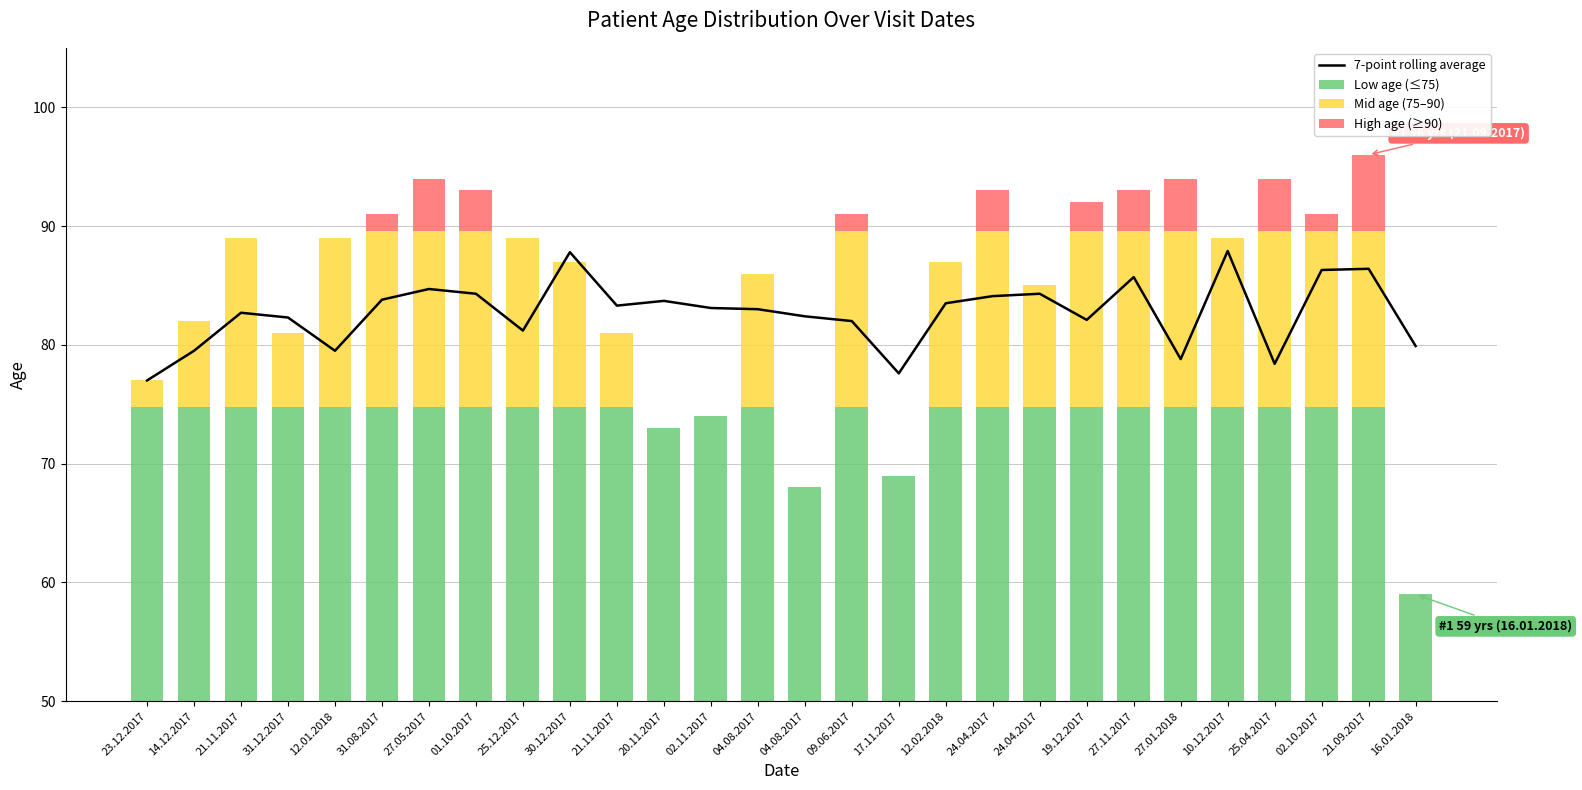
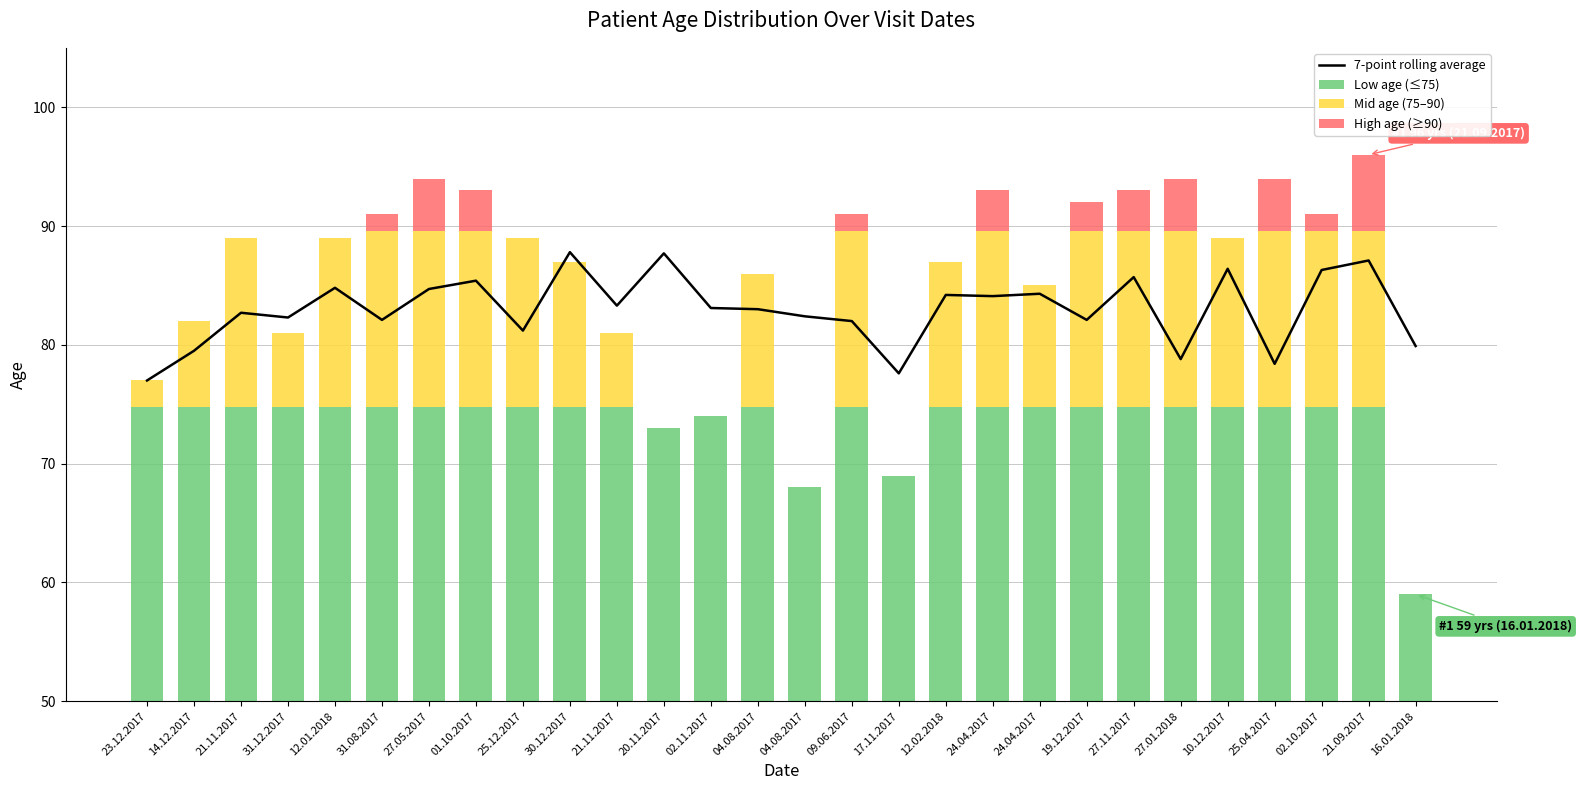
  {
    "7-point rolling average": {
      "23.12.2017": 77.0,
      "14.12.2017": 79.5,
      "31.12.2017": 82.3,
-     "12.01.2018": 79.5,
-     "31.08.2017": 83.8,
+     "12.01.2018": 84.8,
+     "31.08.2017": 82.1,
      "27.05.2017": 84.7,
-     "01.10.2017": 84.3,
+     "01.10.2017": 85.4,
      "25.12.2017": 81.2,
      "30.12.2017": 87.8,
-     "20.11.2017": 83.7,
+     "20.11.2017": 87.7,
      "02.11.2017": 83.1,
      "09.06.2017": 82.0,
      "17.11.2017": 77.6,
-     "12.02.2018": 83.5,
+     "12.02.2018": 84.2,
      "19.12.2017": 82.1,
      "27.11.2017": 85.7,
      "27.01.2018": 78.8,
-     "10.12.2017": 87.9,
+     "10.12.2017": 86.4,
      "25.04.2017": 78.4,
      "02.10.2017": 86.3,
-     "21.09.2017": 86.4,
+     "21.09.2017": 87.1,
      "16.01.2018": 79.9
    },
    "Low age (≤75)": {
      "23.12.2017": 74.8,
      "14.12.2017": 74.8,
      "31.12.2017": 74.8,
      "12.01.2018": 74.8,
      "31.08.2017": 74.8,
      "27.05.2017": 74.8,
      "01.10.2017": 74.8,
      "25.12.2017": 74.8,
      "30.12.2017": 74.8,
      "20.11.2017": 73.0,
      "02.11.2017": 74.0,
      "09.06.2017": 74.8,
      "17.11.2017": 69.0,
      "12.02.2018": 74.8,
      "19.12.2017": 74.8,
      "27.11.2017": 74.8,
      "27.01.2018": 74.8,
      "10.12.2017": 74.8,
      "25.04.2017": 74.8,
      "02.10.2017": 74.8,
      "21.09.2017": 74.8
    },
    "Mid age (75–90)": {
      "23.12.2017": 2.3,
      "14.12.2017": 7.3,
      "31.12.2017": 6.3,
      "12.01.2018": 14.3,
      "31.08.2017": 14.8,
      "27.05.2017": 14.8,
      "01.10.2017": 14.8,
      "25.12.2017": 14.3,
      "30.12.2017": 12.3,
      "20.11.2017": 0.0,
      "02.11.2017": 0.0,
      "09.06.2017": 14.8,
      "17.11.2017": 0.0,
      "12.02.2018": 12.3,
      "19.12.2017": 14.8,
      "27.11.2017": 14.8,
      "27.01.2018": 14.8,
      "10.12.2017": 14.3,
      "25.04.2017": 14.8,
      "02.10.2017": 14.8,
      "21.09.2017": 14.8
    }
  }
